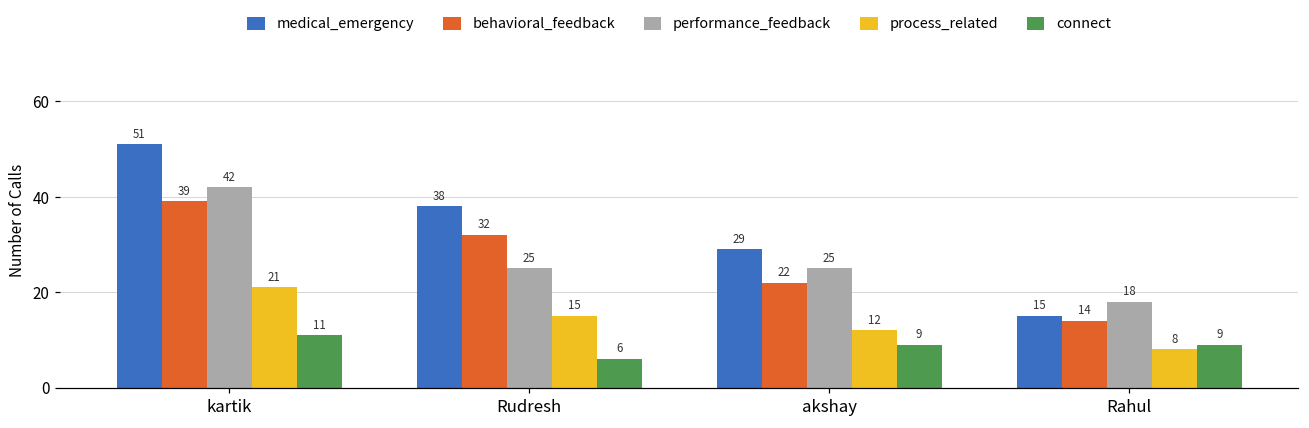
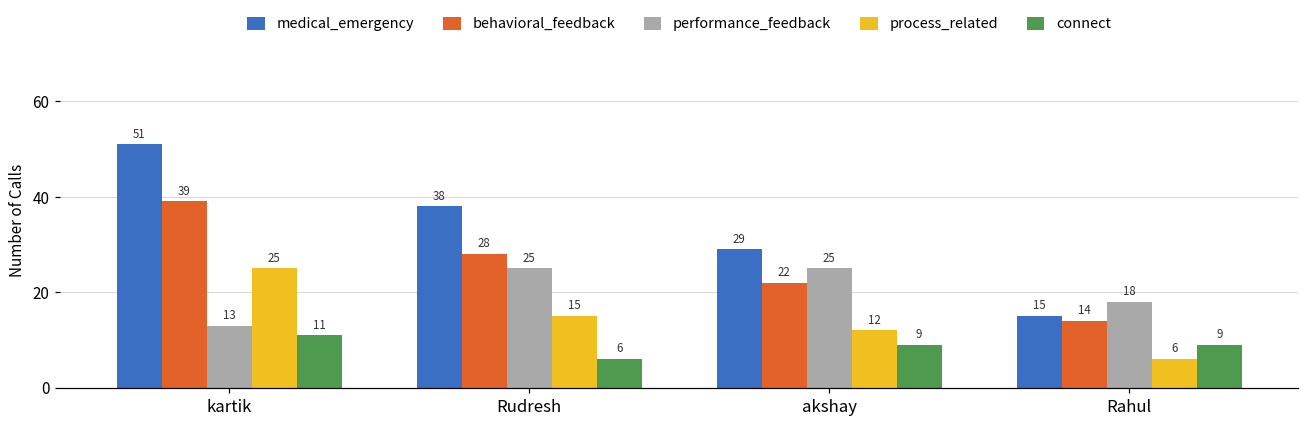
  {
    "medical_emergency": {
      "kartik": 51,
      "Rudresh": 38,
      "akshay": 29,
      "Rahul": 15
    },
    "behavioral_feedback": {
      "kartik": 39,
-     "Rudresh": 32,
+     "Rudresh": 28,
      "akshay": 22,
      "Rahul": 14
    },
    "performance_feedback": {
-     "kartik": 42,
+     "kartik": 13,
      "Rudresh": 25,
      "akshay": 25,
      "Rahul": 18
    },
    "process_related": {
-     "kartik": 21,
+     "kartik": 25,
      "Rudresh": 15,
      "akshay": 12,
-     "Rahul": 8
+     "Rahul": 6
    },
    "connect": {
      "kartik": 11,
      "Rudresh": 6,
      "akshay": 9,
      "Rahul": 9
    }
  }
